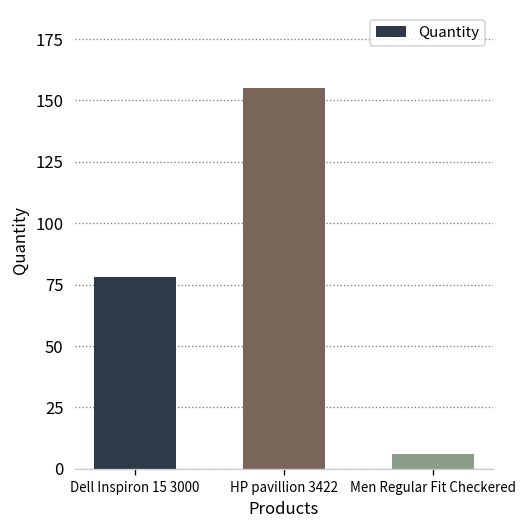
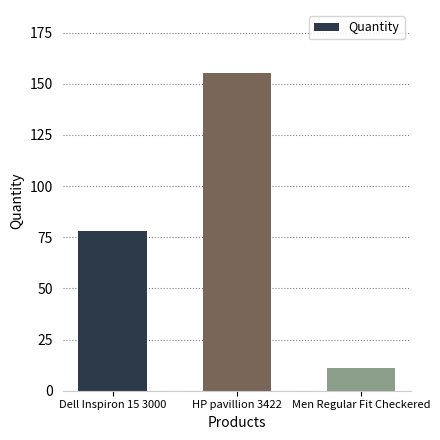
  {
    "Dell Inspiron 15 3000": 78,
    "HP pavillion 3422": 155,
-   "Men Regular Fit Checkered": 6
+   "Men Regular Fit Checkered": 11
  }
